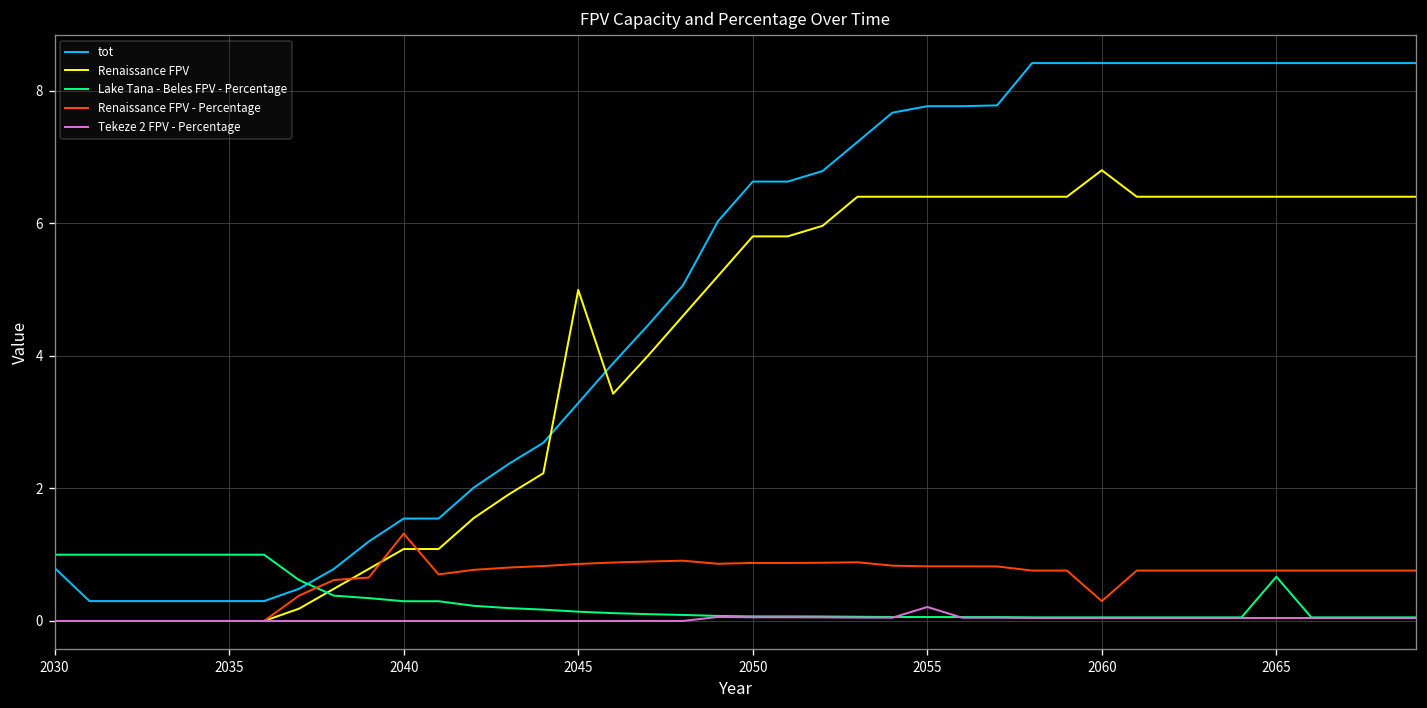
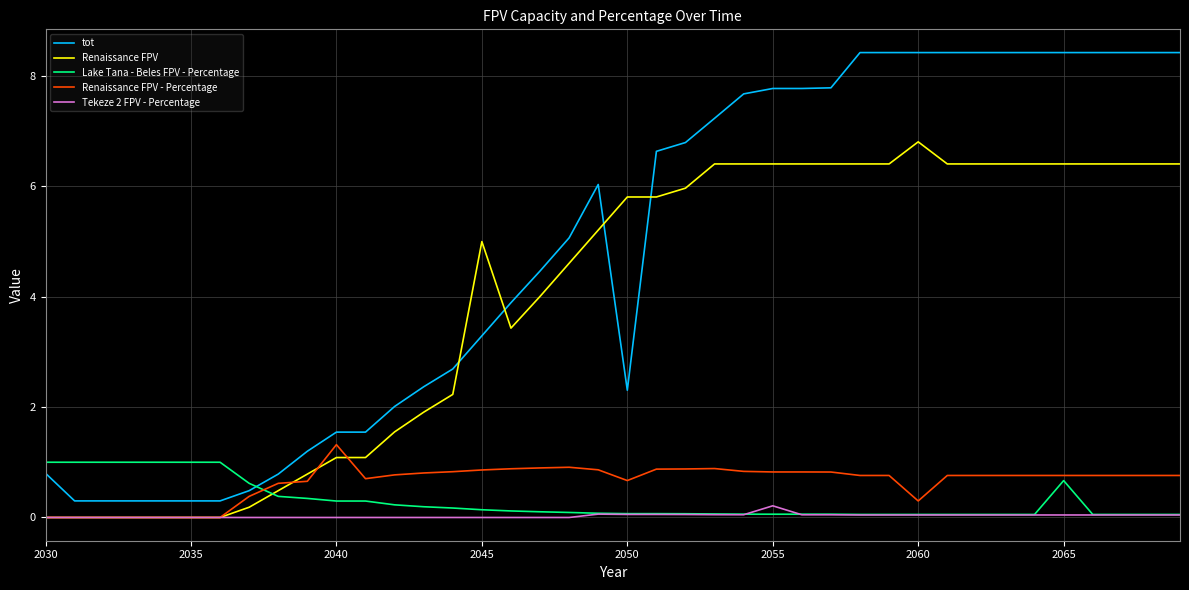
  {
    "tot": {
      "2030": 0.8,
      "2035": 0.3,
      "2040": 1.5,
      "2045": 3.3,
-     "2050": 6.6,
+     "2050": 2.3,
      "2055": 7.8,
      "2060": 8.4,
      "2065": 8.4
    },
    "Renaissance FPV": {
      "2040": 1.1,
      "2045": 5.0,
      "2050": 5.8,
      "2055": 6.4,
      "2060": 6.8,
      "2065": 6.4
    },
    "Lake Tana - Beles FPV - Percentage": {
      "2030": 1.0,
      "2035": 1.0,
      "2040": 0.3,
      "2045": 0.1,
      "2055": 0.1,
      "2065": 0.7
    },
    "Renaissance FPV - Percentage": {
      "2040": 1.3,
      "2045": 0.9,
-     "2050": 0.9,
+     "2050": 0.7,
      "2055": 0.8,
      "2060": 0.3,
      "2065": 0.8
    },
    "Tekeze 2 FPV - Percentage": {
      "2040": 0.0,
      "2045": 0.0,
      "2055": 0.2,
      "2065": 0.0
    }
  }
